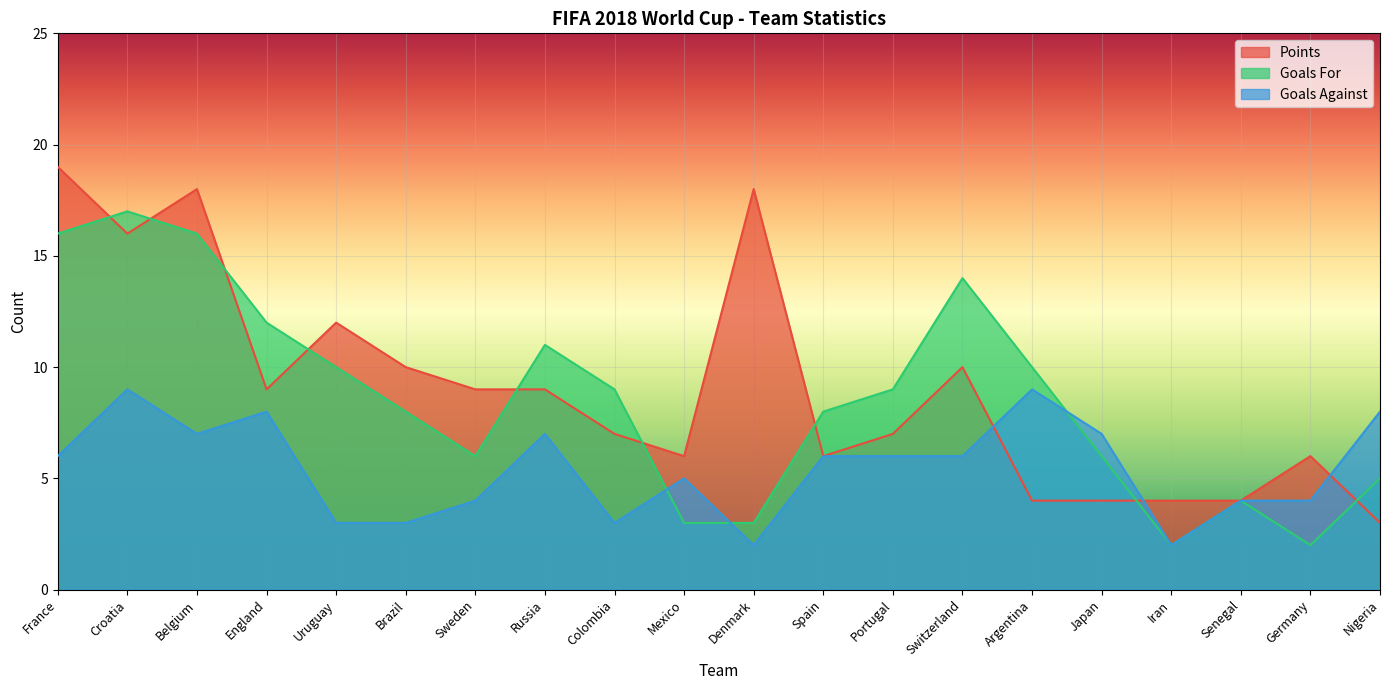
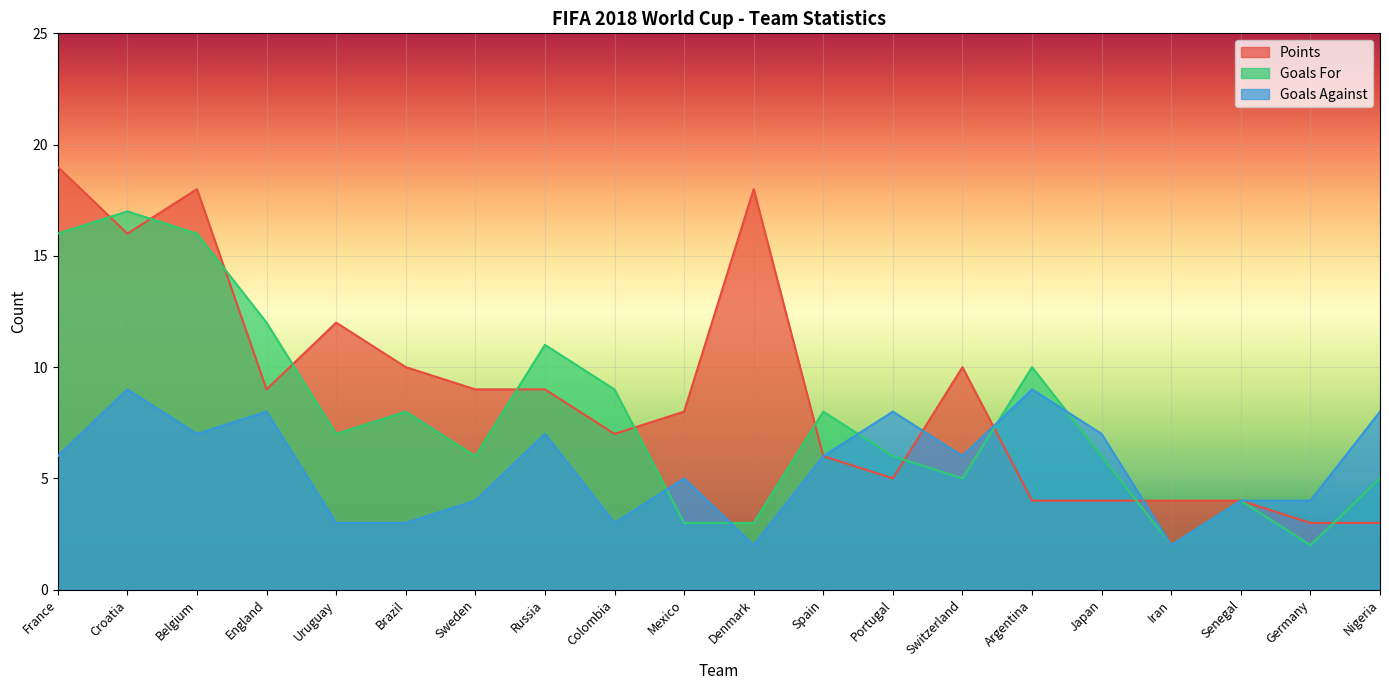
  {
    "Points": {
      "France": 19,
      "Croatia": 16,
      "Belgium": 18,
      "England": 9,
      "Uruguay": 12,
      "Brazil": 10,
      "Sweden": 9,
      "Russia": 9,
      "Colombia": 7,
-     "Mexico": 6,
+     "Mexico": 8,
      "Denmark": 18,
-     "Portugal": 7,
+     "Portugal": 5,
      "Switzerland": 10,
      "Argentina": 4,
      "Japan": 4,
      "Iran": 4,
-     "Germany": 6,
+     "Germany": 3,
      "Nigeria": 3
    },
    "Goals For": {
      "France": 16,
      "Croatia": 17,
      "Belgium": 16,
      "England": 12,
-     "Uruguay": 10,
+     "Uruguay": 7,
      "Brazil": 8,
      "Sweden": 6,
      "Russia": 11,
      "Colombia": 9,
      "Mexico": 3,
      "Denmark": 3,
      "Spain": 8,
-     "Portugal": 9,
-     "Switzerland": 14,
+     "Portugal": 6,
+     "Switzerland": 5,
      "Argentina": 10,
      "Japan": 6,
      "Germany": 2,
      "Nigeria": 5
    },
    "Goals Against": {
      "France": 6,
      "Croatia": 9,
      "Belgium": 7,
      "England": 8,
      "Uruguay": 3,
      "Brazil": 3,
      "Sweden": 4,
      "Russia": 7,
      "Colombia": 3,
      "Mexico": 5,
      "Denmark": 2,
-     "Portugal": 6,
+     "Portugal": 8,
      "Switzerland": 6,
      "Argentina": 9,
      "Japan": 7,
      "Germany": 4,
      "Nigeria": 8
    }
  }
